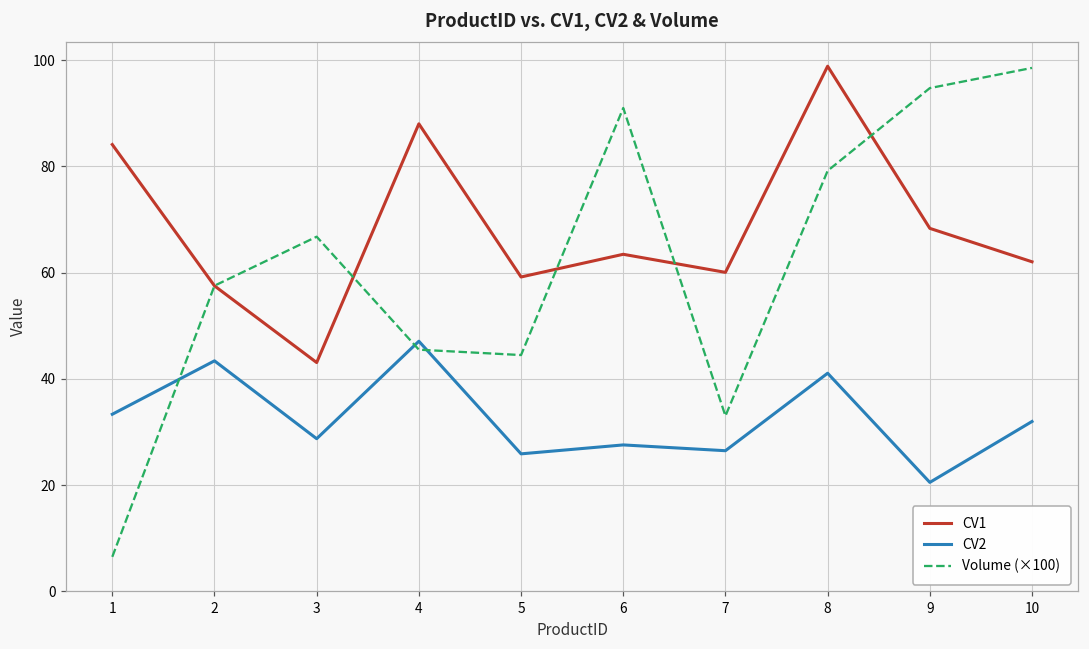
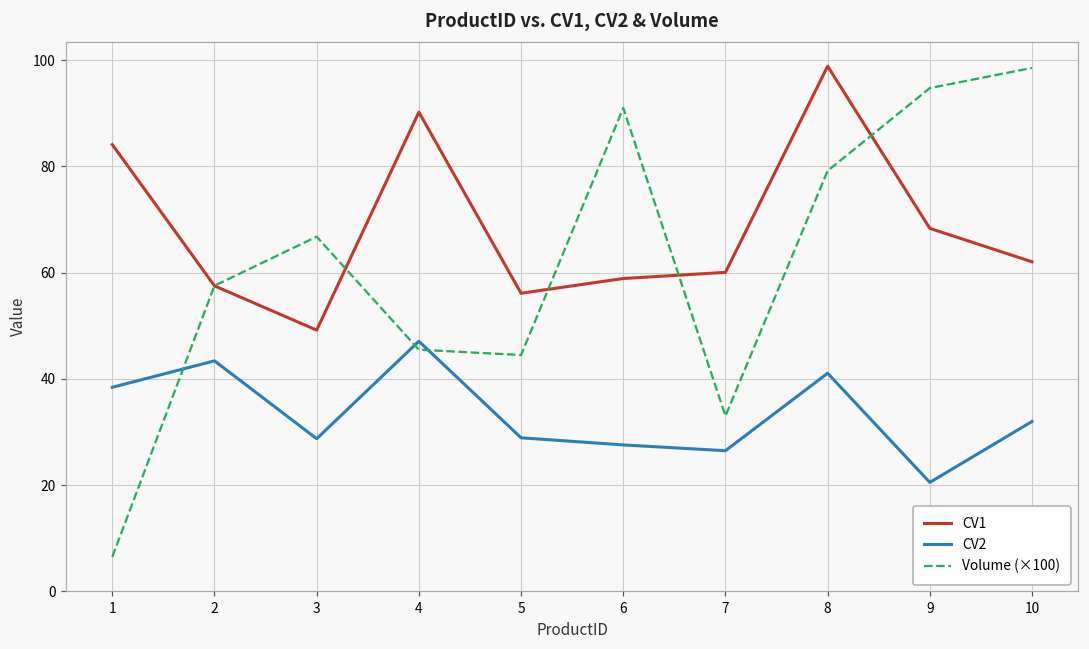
  {
    "CV1": {
      "1": 84,
-     "3": 43,
-     "4": 88,
-     "5": 59,
-     "6": 63,
+     "3": 49,
+     "4": 90,
+     "5": 56,
+     "6": 59,
      "7": 60,
      "8": 99,
      "9": 68,
      "10": 62
    },
    "CV2": {
-     "1": 33,
+     "1": 38,
      "2": 43,
      "3": 29,
      "4": 47,
-     "5": 26,
+     "5": 29,
      "6": 28,
      "7": 26,
      "8": 41,
      "9": 21,
      "10": 32
    },
    "Volume (×100)": {
      "1": 7,
      "3": 67,
      "4": 46,
      "5": 44,
      "6": 91,
      "7": 33,
      "8": 79,
      "9": 95,
      "10": 99
    }
  }
